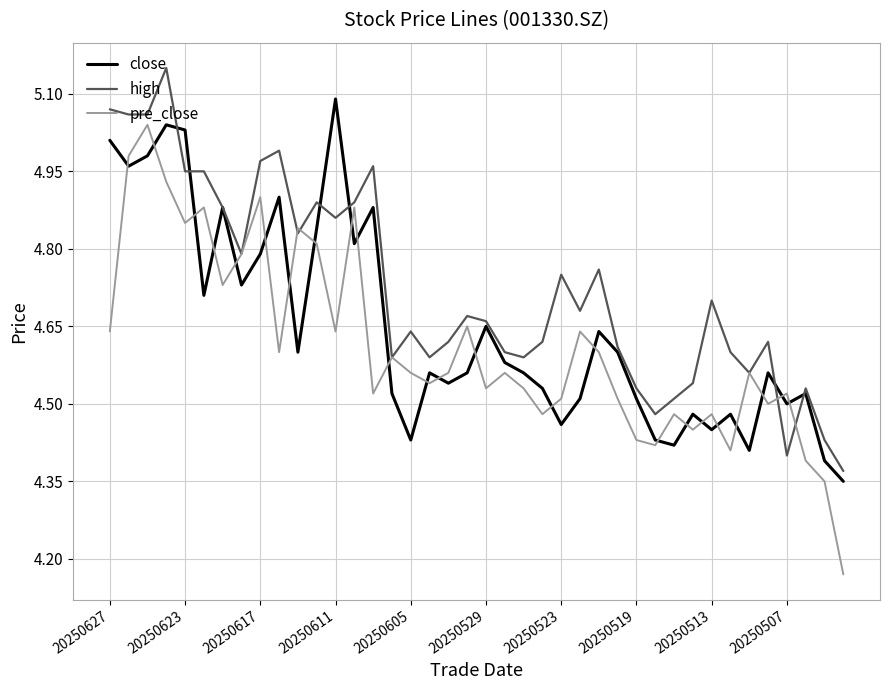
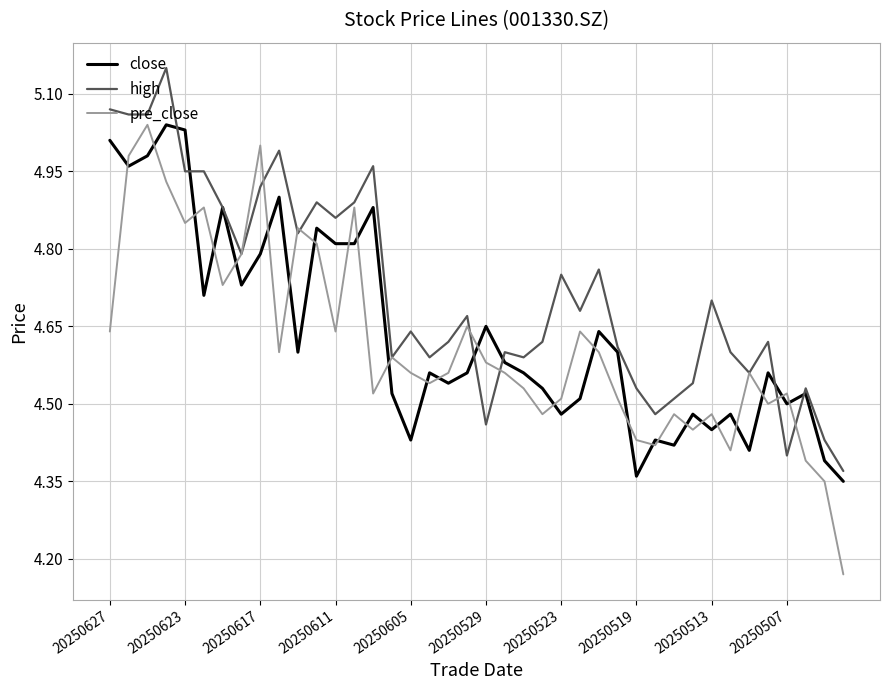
  {
    "close": {
      "20250627": 5.01,
      "20250623": 5.03,
      "20250617": 4.79,
-     "20250611": 5.09,
+     "20250611": 4.81,
      "20250605": 4.43,
      "20250529": 4.65,
-     "20250523": 4.46,
-     "20250519": 4.51,
+     "20250523": 4.48,
+     "20250519": 4.36,
      "20250513": 4.45,
      "20250507": 4.50
    },
    "high": {
      "20250627": 5.07,
      "20250623": 4.95,
-     "20250617": 4.97,
+     "20250617": 4.92,
      "20250611": 4.86,
      "20250605": 4.64,
-     "20250529": 4.66,
+     "20250529": 4.46,
      "20250523": 4.75,
      "20250519": 4.53,
      "20250513": 4.70,
      "20250507": 4.40
    },
    "pre_close": {
      "20250627": 4.64,
      "20250623": 4.85,
-     "20250617": 4.9,
+     "20250617": 5.0,
      "20250611": 4.64,
      "20250605": 4.56,
-     "20250529": 4.53,
+     "20250529": 4.58,
      "20250523": 4.51,
      "20250519": 4.43,
      "20250513": 4.48,
      "20250507": 4.52
    }
  }
